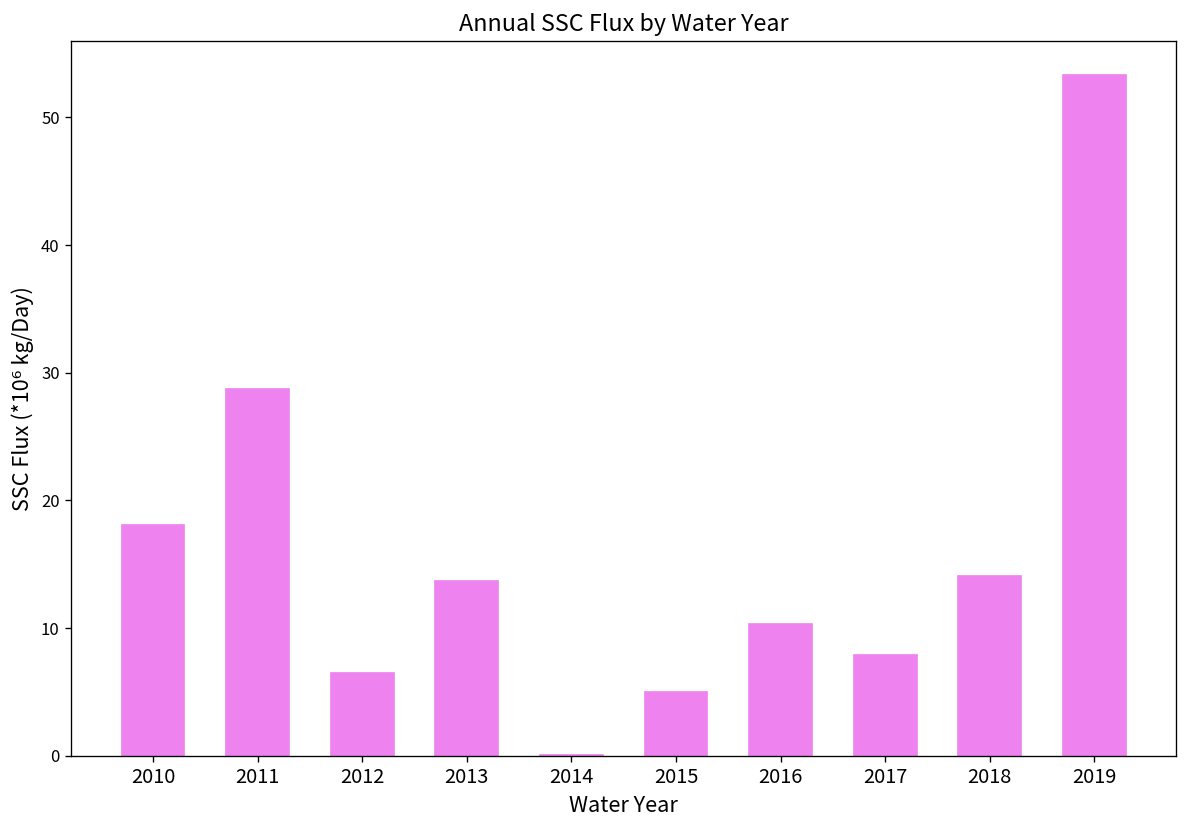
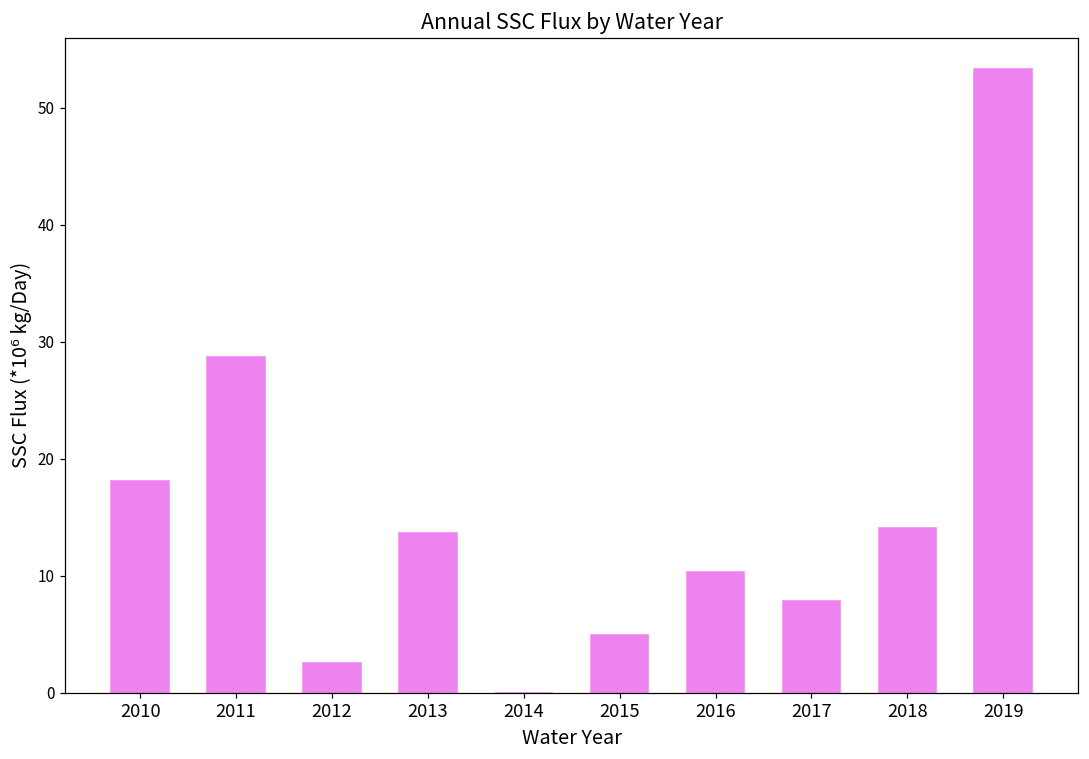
  {
    "2010": 18.1,
    "2011": 28.7,
-   "2012": 6.5,
+   "2012": 2.6,
    "2013": 13.7,
    "2015": 5.0,
    "2016": 10.3,
    "2017": 7.9,
    "2018": 14.1,
    "2019": 53.3
  }
